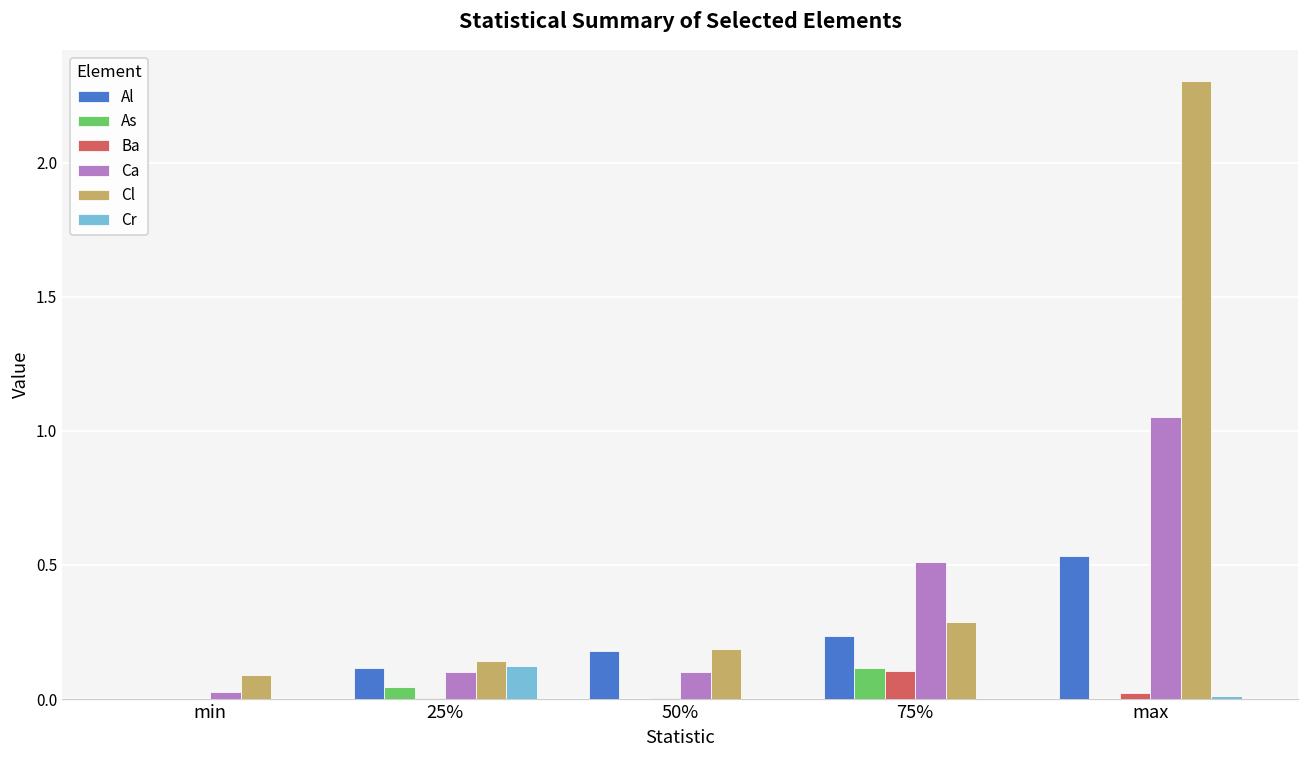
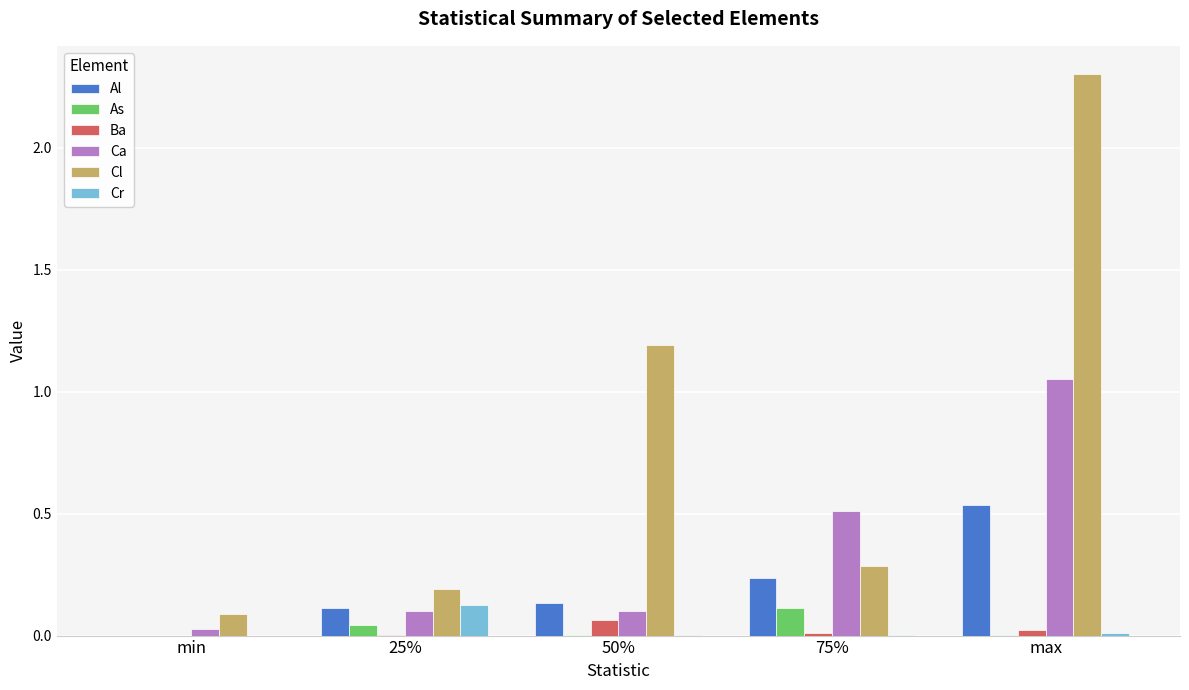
  {
    "Al": {
      "25%": 0.12,
-     "50%": 0.18,
+     "50%": 0.13,
      "75%": 0.24,
      "max": 0.53
    },
    "As": {
      "25%": 0.04,
      "75%": 0.11
    },
    "Ba": {
-     "50%": 0.00,
-     "75%": 0.10,
+     "50%": 0.06,
+     "75%": 0.01,
      "max": 0.02
    },
    "Ca": {
      "min": 0.03,
      "25%": 0.10,
      "50%": 0.10,
      "75%": 0.51,
      "max": 1.05
    },
    "Cl": {
      "min": 0.09,
-     "25%": 0.14,
-     "50%": 0.19,
+     "25%": 0.19,
+     "50%": 1.19,
      "75%": 0.29,
      "max": 2.30
    },
    "Cr": {
      "25%": 0.12,
      "max": 0.01
    }
  }
